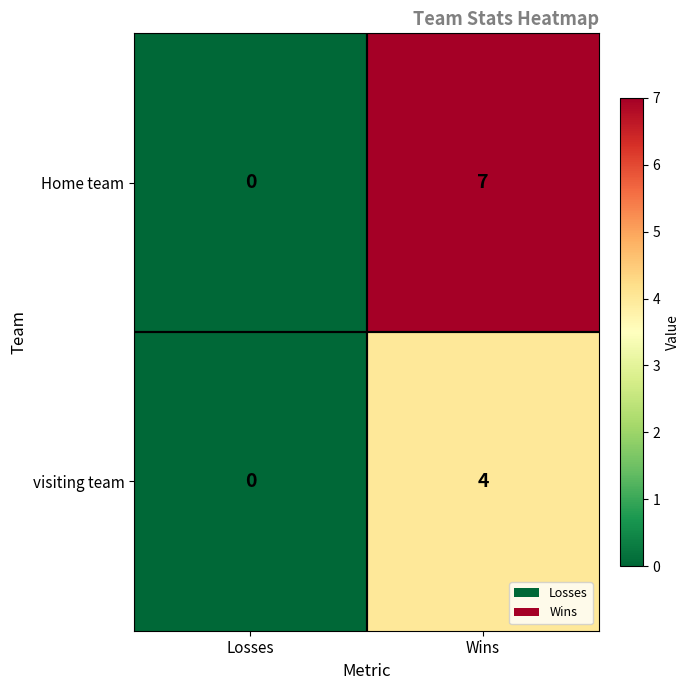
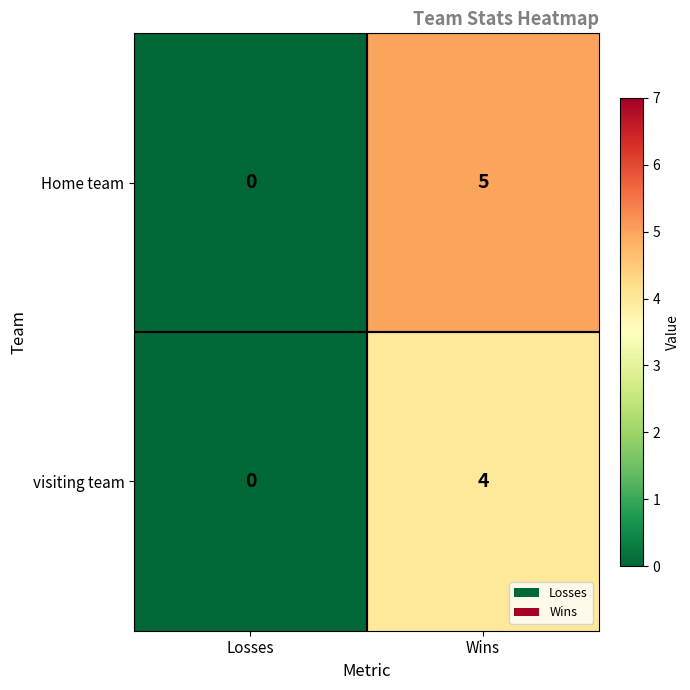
  {
    "Home team": {
      "Losses": 0,
-     "Wins": 7
+     "Wins": 5
    },
    "visiting team": {
      "Losses": 0,
      "Wins": 4
    }
  }
